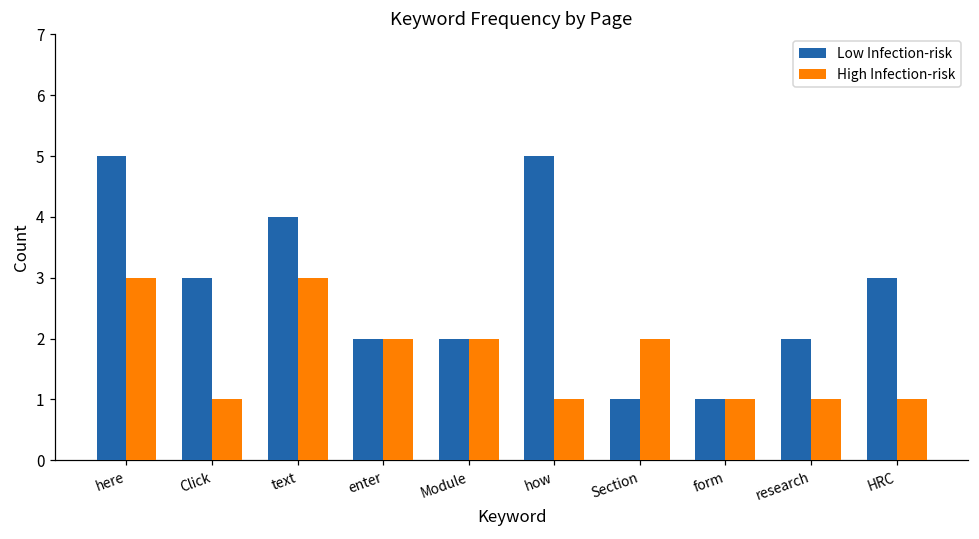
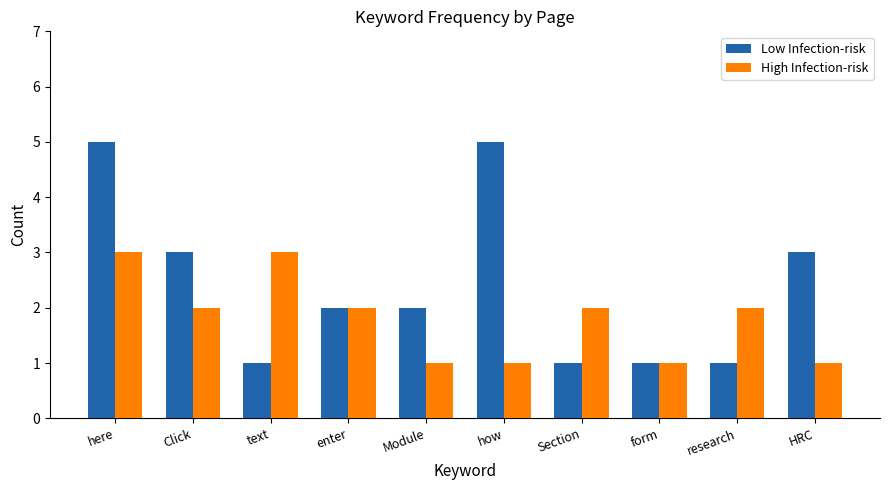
  {
    "Low Infection-risk": {
      "here": 5,
      "Click": 3,
-     "text": 4,
+     "text": 1,
      "enter": 2,
      "Module": 2,
      "how": 5,
      "Section": 1,
      "form": 1,
-     "research": 2,
+     "research": 1,
      "HRC": 3
    },
    "High Infection-risk": {
      "here": 3,
-     "Click": 1,
+     "Click": 2,
      "text": 3,
      "enter": 2,
-     "Module": 2,
+     "Module": 1,
      "how": 1,
      "Section": 2,
      "form": 1,
-     "research": 1,
+     "research": 2,
      "HRC": 1
    }
  }
